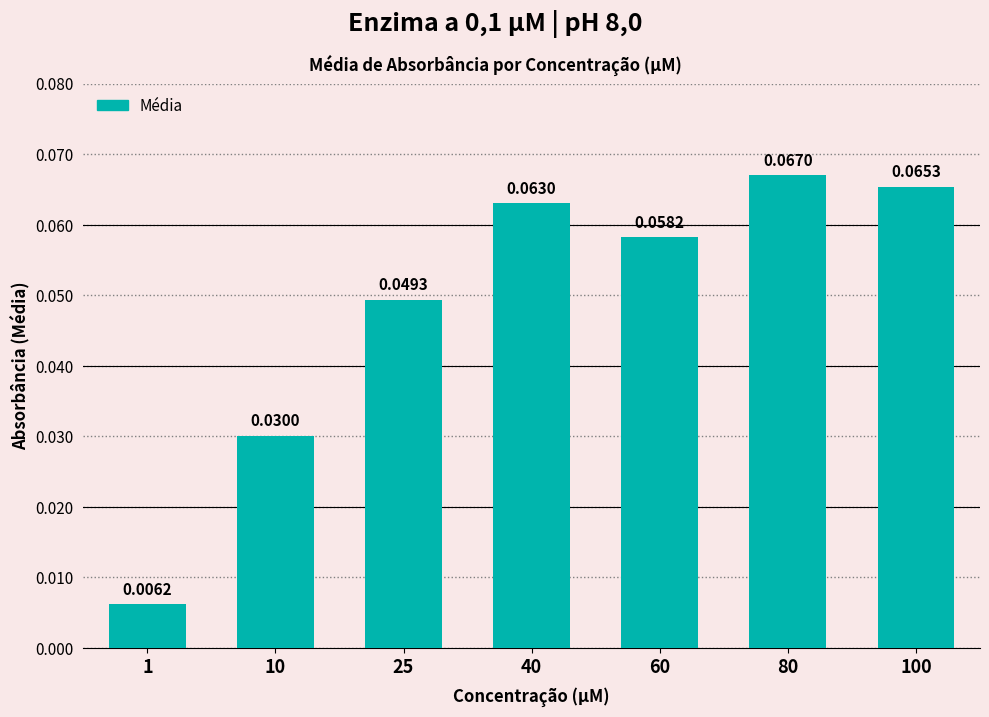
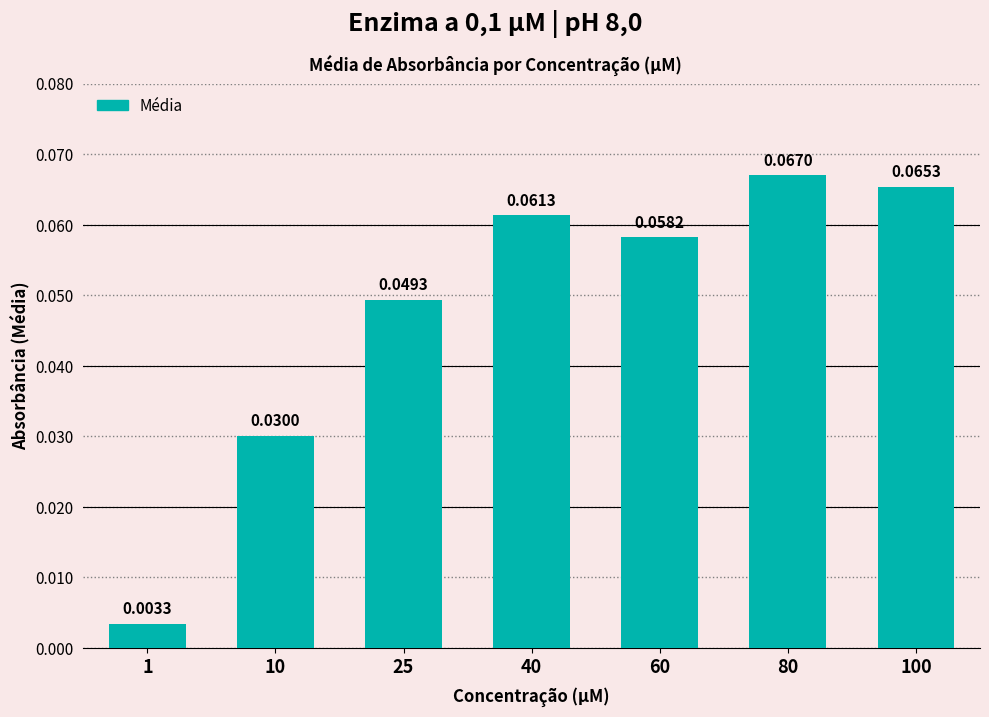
  {
-   "1": 0.0062,
+   "1": 0.0033,
    "10": 0.0300,
    "25": 0.0493,
-   "40": 0.0630,
+   "40": 0.0613,
    "60": 0.0582,
    "80": 0.0670,
    "100": 0.0653
  }
